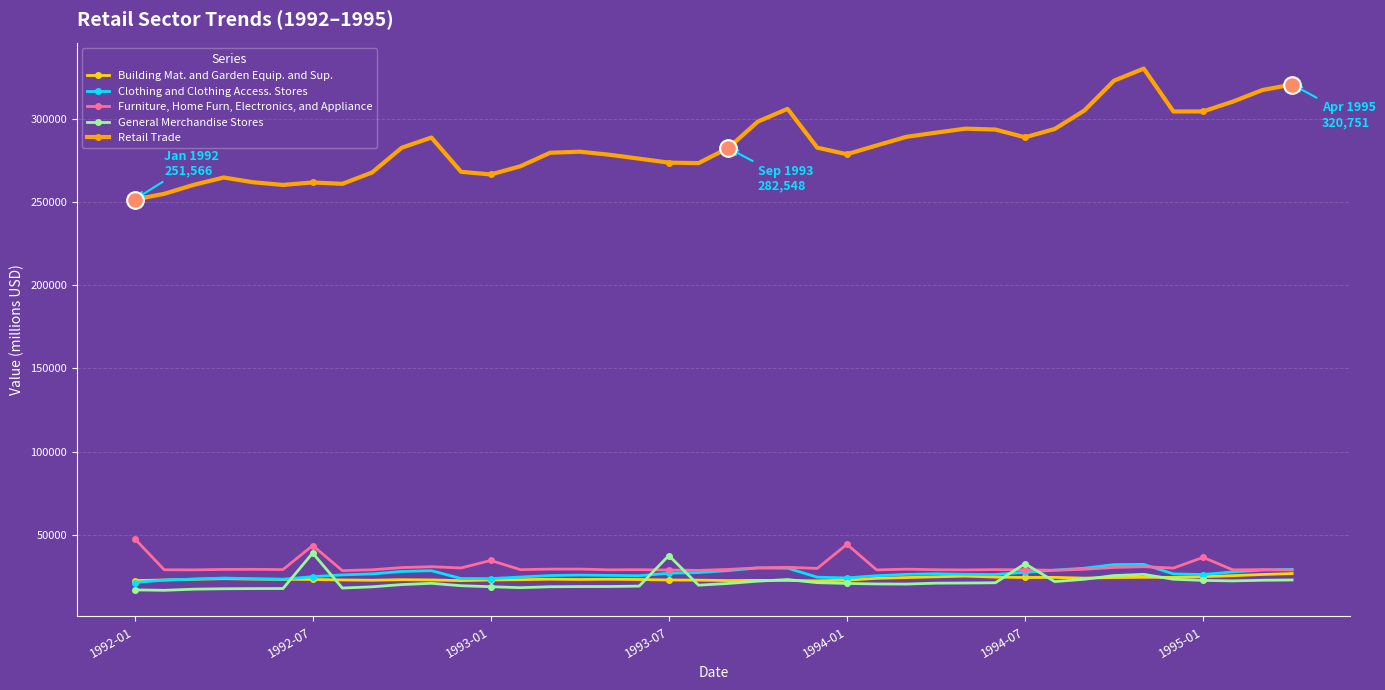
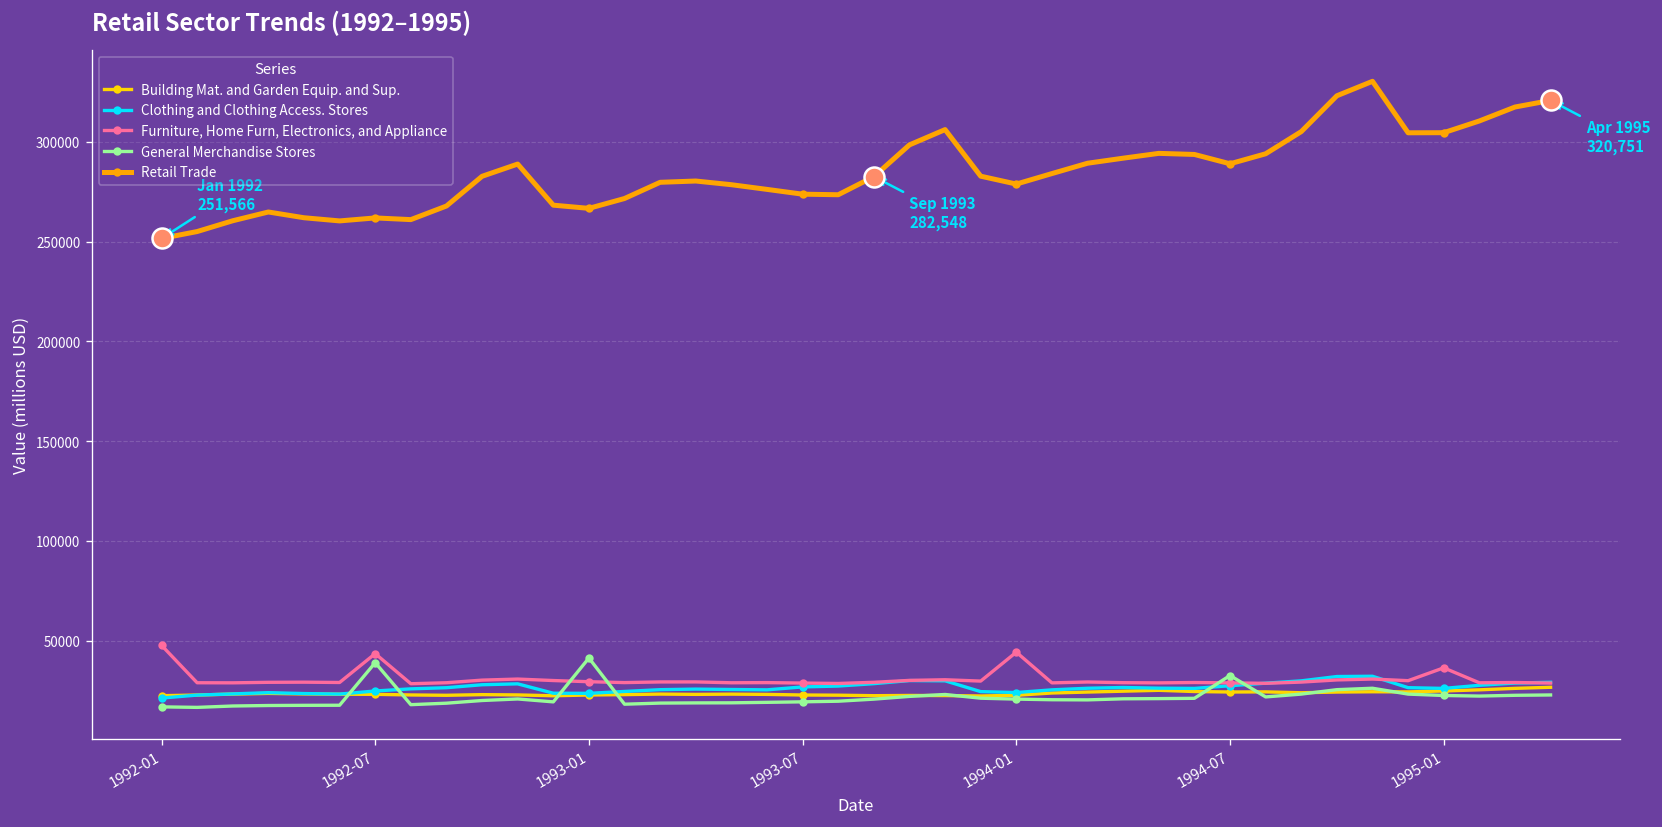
  {
    "Clothing and Clothing Access. Stores": {
      "1992-07": 25000,
      "1993-07": 27000
    },
    "Furniture, Home Furn, Electronics, and Appliance": {
      "1992-01": 48000,
      "1992-07": 43000,
-     "1993-01": 34000,
+     "1993-01": 29000,
      "1993-07": 29000,
      "1994-01": 44000,
      "1995-01": 36000
    },
    "General Merchandise Stores": {
      "1992-01": 17000,
      "1992-07": 39000,
-     "1993-01": 19000,
-     "1993-07": 37000,
+     "1993-01": 41000,
+     "1993-07": 19000,
      "1994-01": 21000,
      "1994-07": 33000,
      "1995-01": 22000
    }
  }
